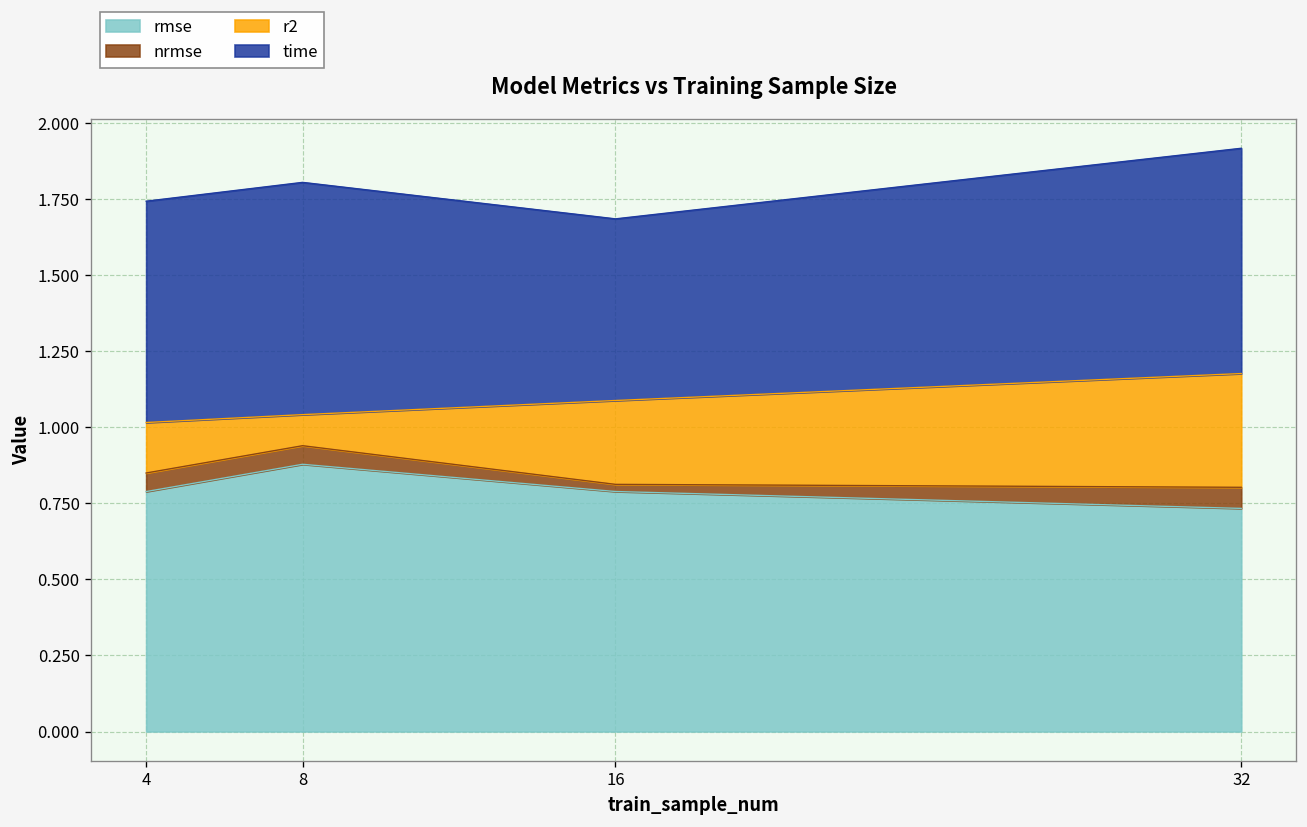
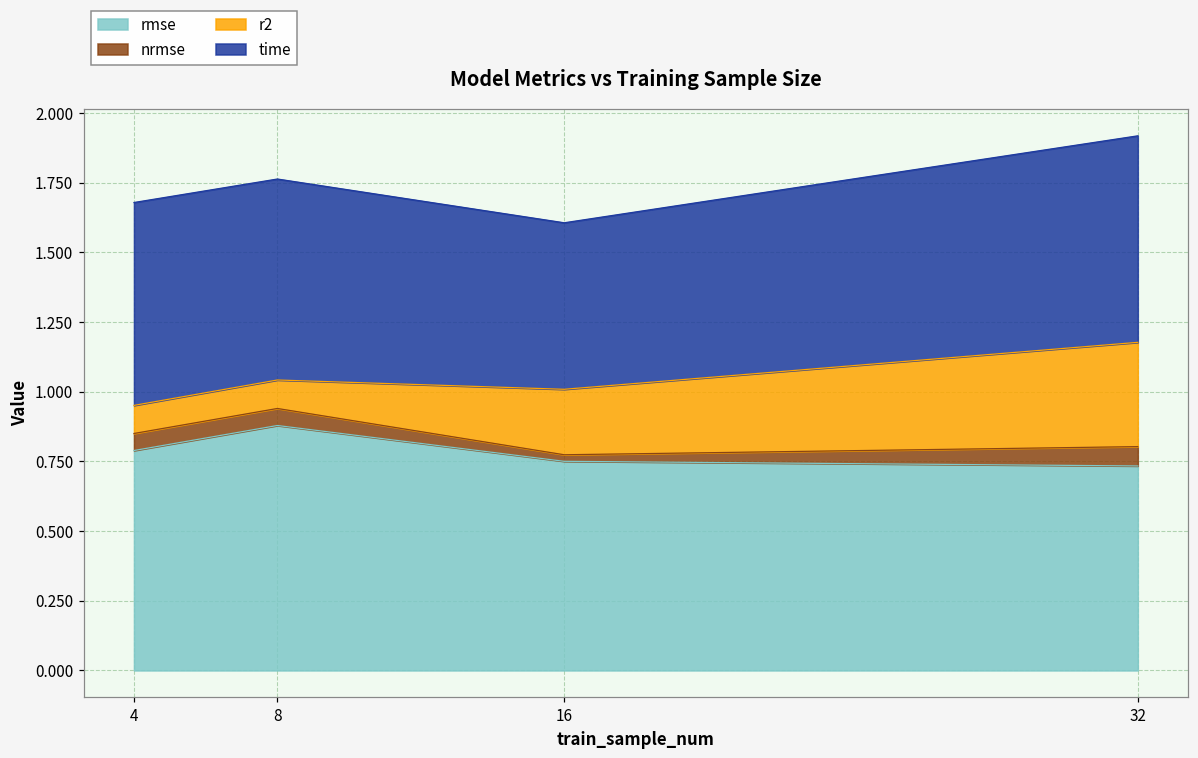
  {
    "rmse": {
      "4": 0.79,
      "8": 0.88,
-     "16": 0.79,
+     "16": 0.75,
      "32": 0.73
    },
    "nrmse": {
      "4": 0.06,
      "8": 0.06,
      "16": 0.02,
      "32": 0.07
    },
    "r2": {
-     "4": 0.17,
+     "4": 0.10,
      "8": 0.10,
-     "16": 0.28,
+     "16": 0.23,
      "32": 0.37
    },
    "time": {
      "4": 0.73,
-     "8": 0.76,
+     "8": 0.72,
      "16": 0.60,
      "32": 0.74
    }
  }
